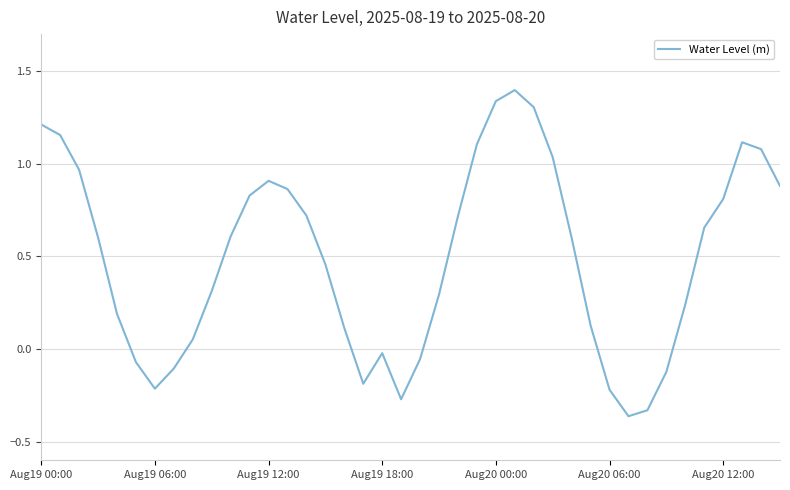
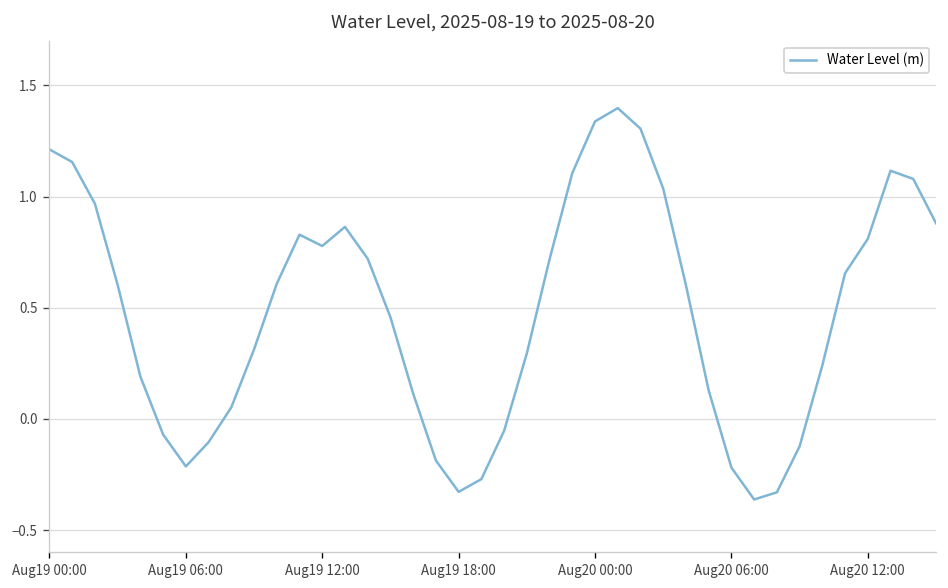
  {
    "Aug19 00:00": 1.21,
    "Aug19 06:00": -0.21,
-   "Aug19 12:00": 0.91,
-   "Aug19 18:00": -0.02,
+   "Aug19 12:00": 0.78,
+   "Aug19 18:00": -0.33,
    "Aug20 00:00": 1.34,
    "Aug20 06:00": -0.22,
    "Aug20 12:00": 0.81
  }
